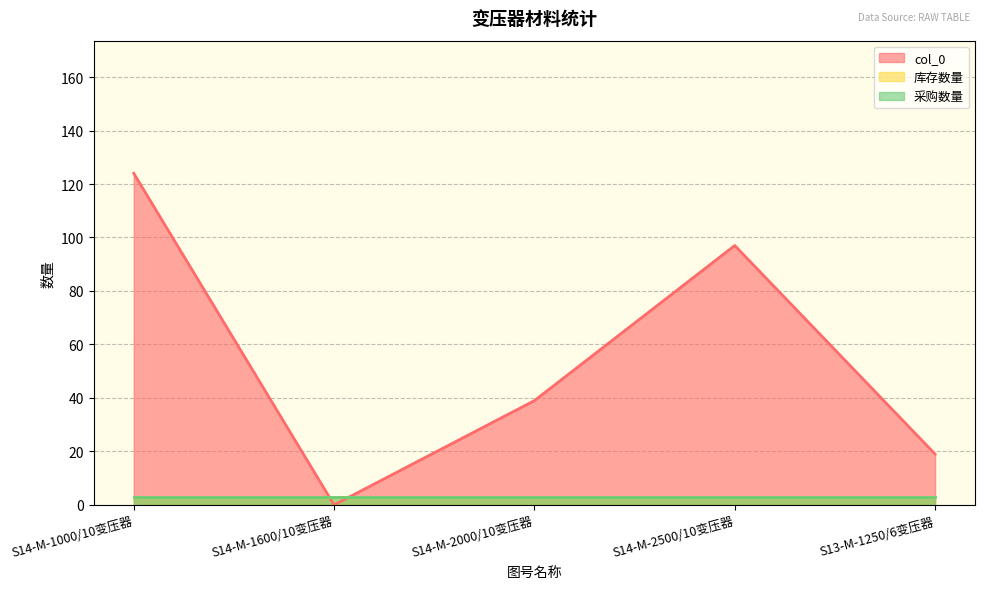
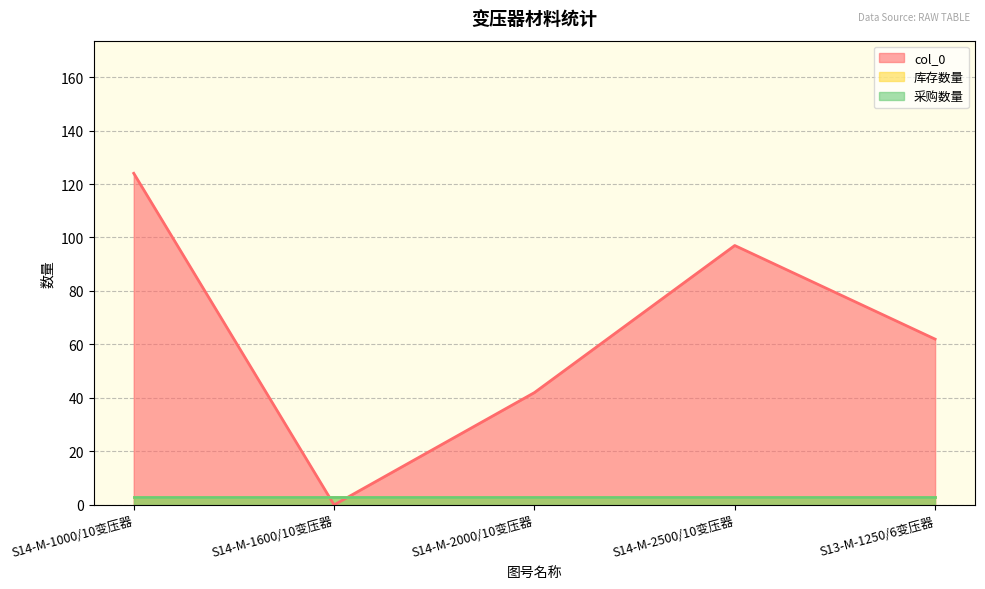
  {
    "col_0": {
      "S14-M-1000/10变压器": 124,
      "S14-M-1600/10变压器": 0,
-     "S14-M-2000/10变压器": 39,
+     "S14-M-2000/10变压器": 42,
      "S14-M-2500/10变压器": 97,
-     "S13-M-1250/6变压器": 19
+     "S13-M-1250/6变压器": 62
    },
    "采购数量": {
      "S14-M-1000/10变压器": 3,
      "S14-M-1600/10变压器": 3,
      "S14-M-2000/10变压器": 3,
      "S14-M-2500/10变压器": 3,
      "S13-M-1250/6变压器": 3
    }
  }
